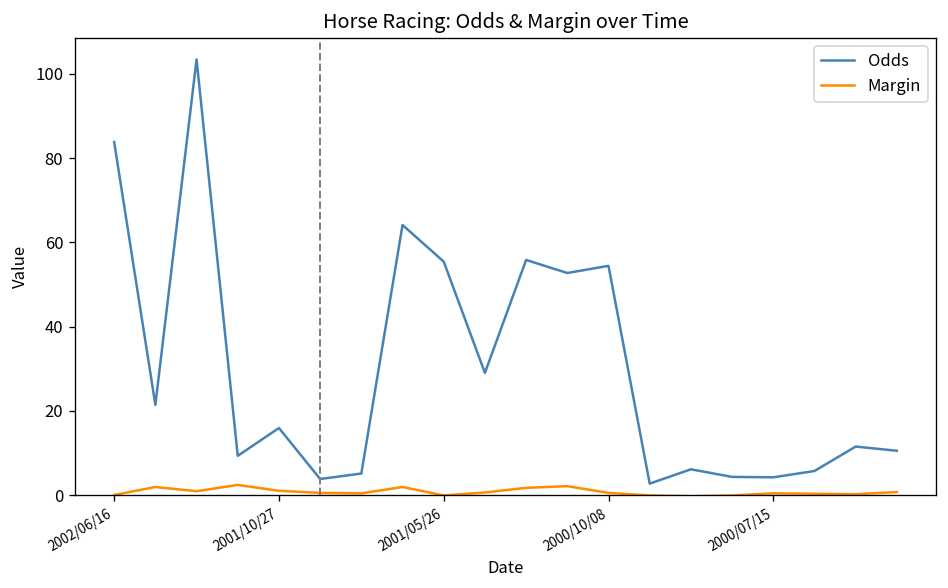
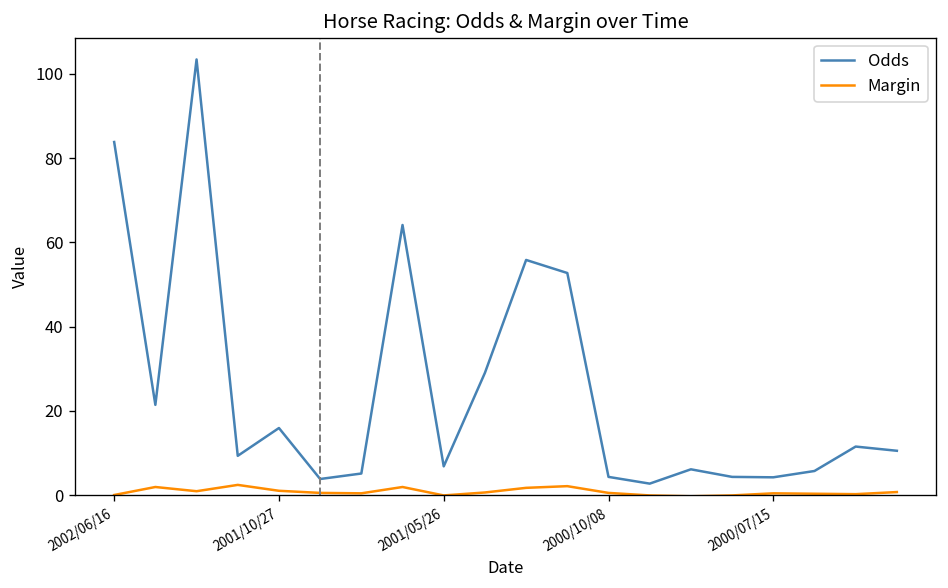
  {
    "Odds": {
      "2002/06/16": 84,
      "2001/10/27": 16,
-     "2001/05/26": 55,
-     "2000/10/08": 54,
+     "2001/05/26": 7,
+     "2000/10/08": 4,
      "2000/07/15": 4
    },
    "Margin": {
      "2002/06/16": 0,
      "2001/10/27": 1,
      "2001/05/26": 0,
      "2000/10/08": 1,
      "2000/07/15": 0
    }
  }
